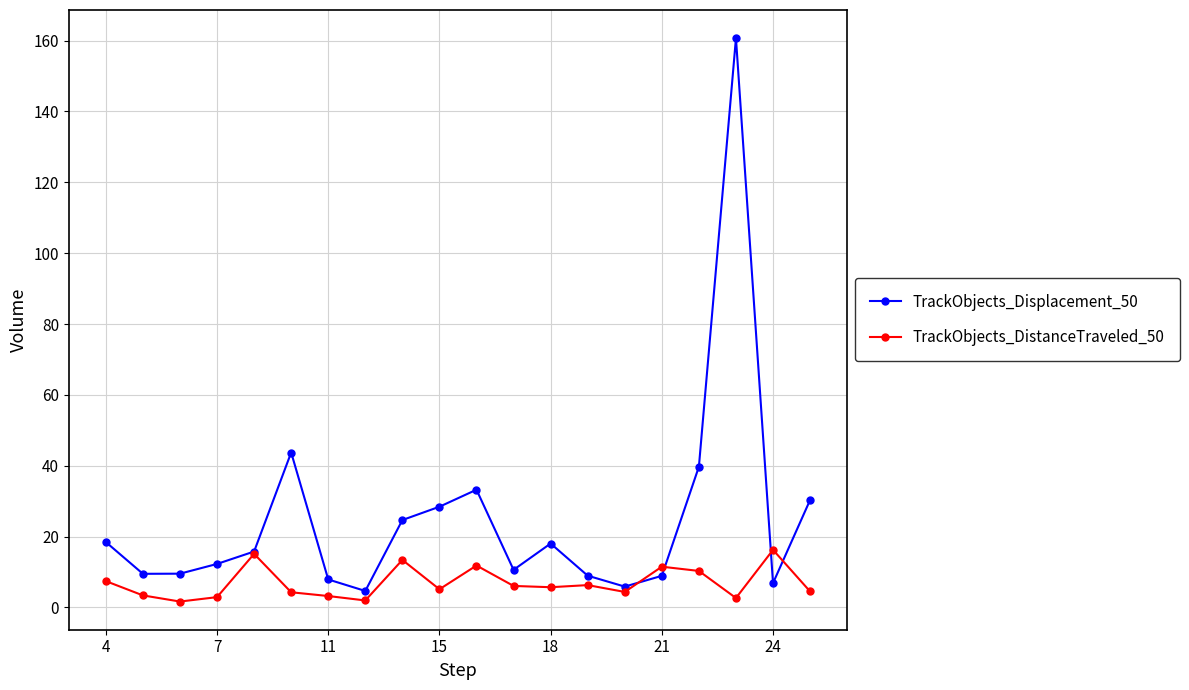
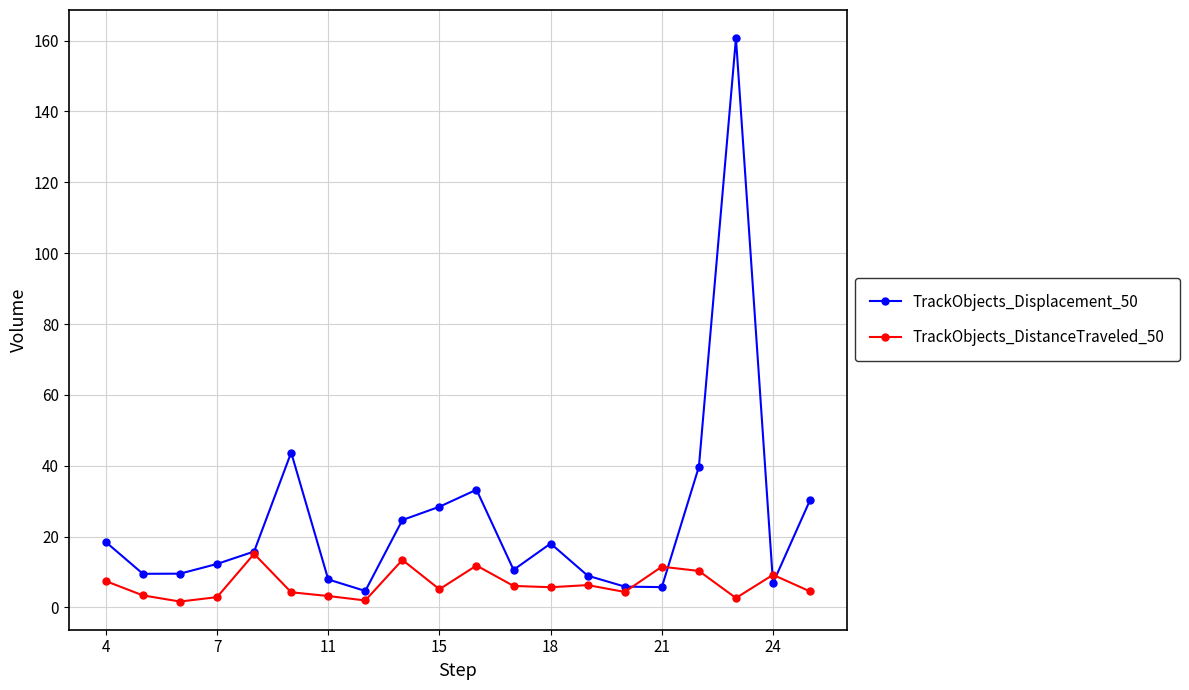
  {
    "TrackObjects_Displacement_50": {
      "4": 18,
      "7": 12,
-     "21": 9,
+     "21": 6,
      "24": 7
    },
    "TrackObjects_DistanceTraveled_50": {
      "4": 7,
      "7": 3,
      "21": 12,
-     "24": 16
+     "24": 9
    }
  }
